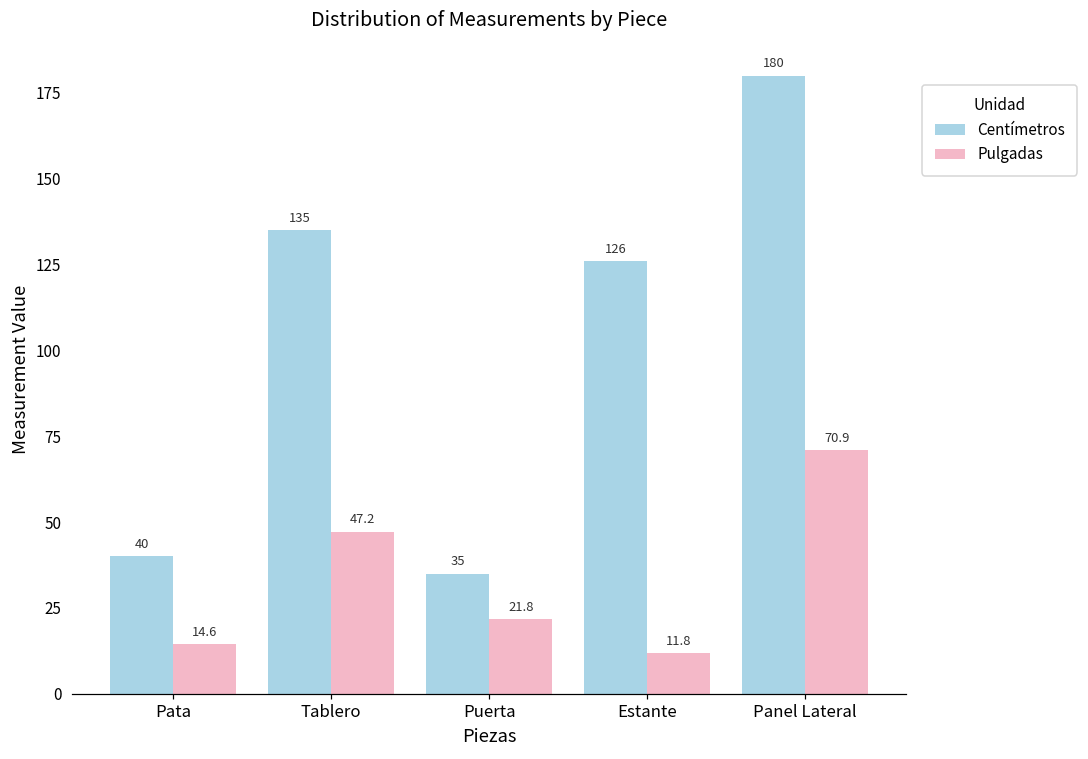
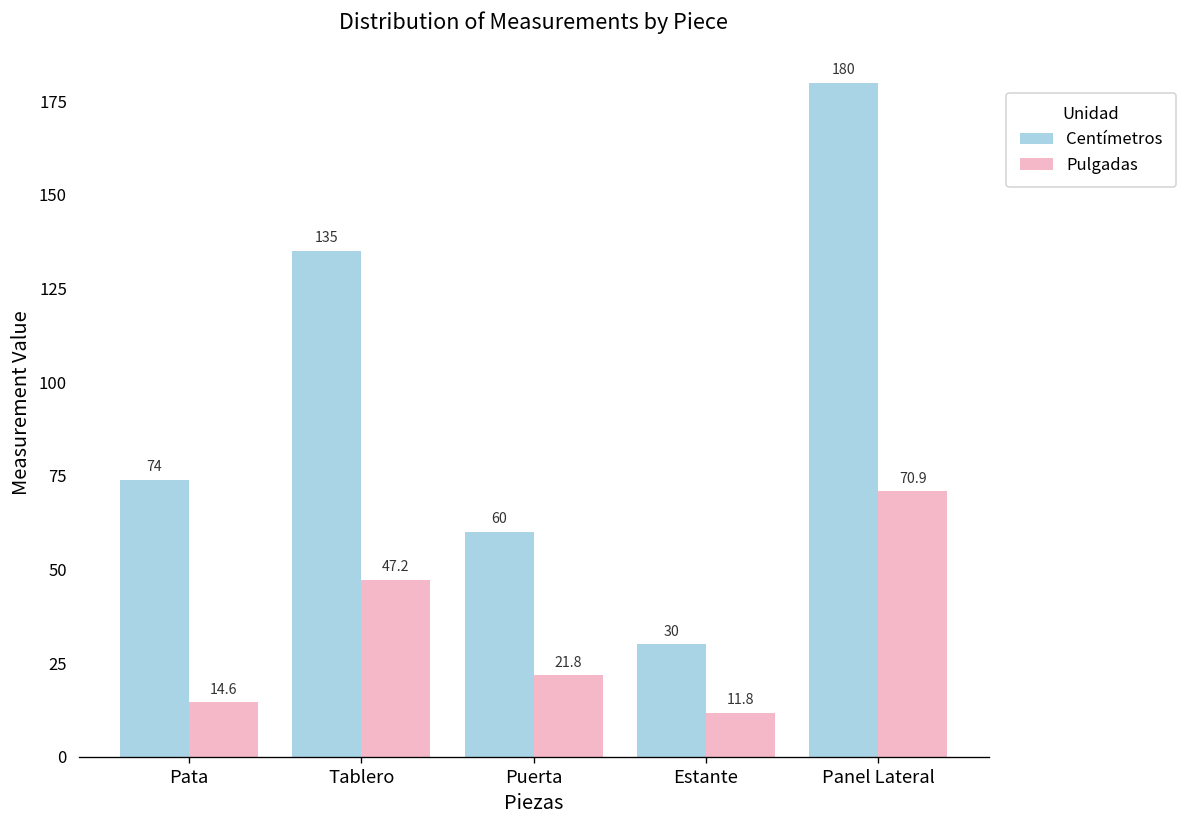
  {
    "Centímetros": {
-     "Pata": 40,
+     "Pata": 74,
      "Tablero": 135,
-     "Puerta": 35,
-     "Estante": 126,
+     "Puerta": 60,
+     "Estante": 30,
      "Panel Lateral": 180
    },
    "Pulgadas": {
      "Pata": 14.6,
      "Tablero": 47.2,
      "Puerta": 21.8,
      "Estante": 11.8,
      "Panel Lateral": 70.9
    }
  }
